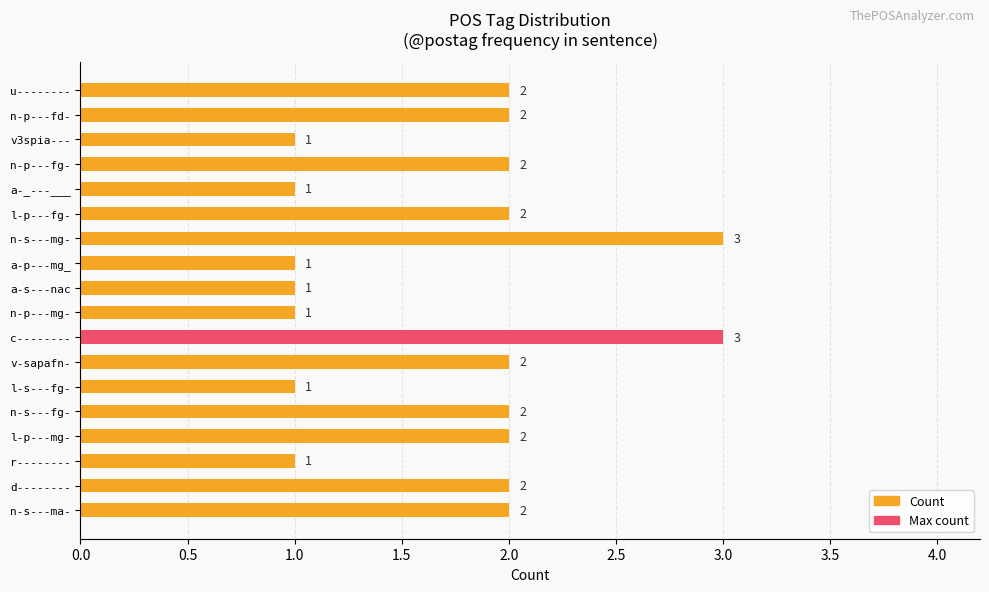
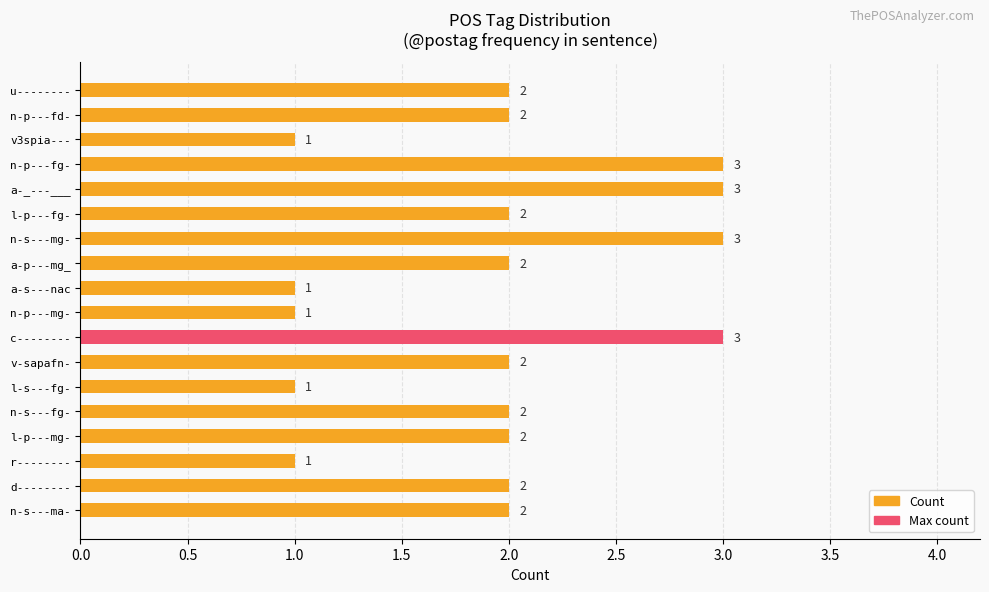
  {
    "Count": {
      "u--------": 2,
      "n-p---fd-": 2,
      "v3spia---": 1,
-     "n-p---fg-": 2,
-     "a-_---___": 1,
+     "n-p---fg-": 3,
+     "a-_---___": 3,
      "l-p---fg-": 2,
      "n-s---mg-": 3,
-     "a-p---mg_": 1,
+     "a-p---mg_": 2,
      "a-s---nac": 1,
      "n-p---mg-": 1,
      "c--------": 3,
      "v-sapafn-": 2,
      "l-s---fg-": 1,
      "n-s---fg-": 2,
      "l-p---mg-": 2,
      "r--------": 1,
      "d--------": 2,
      "n-s---ma-": 2
    },
    "Max count": {
      "c--------": 3
    }
  }
